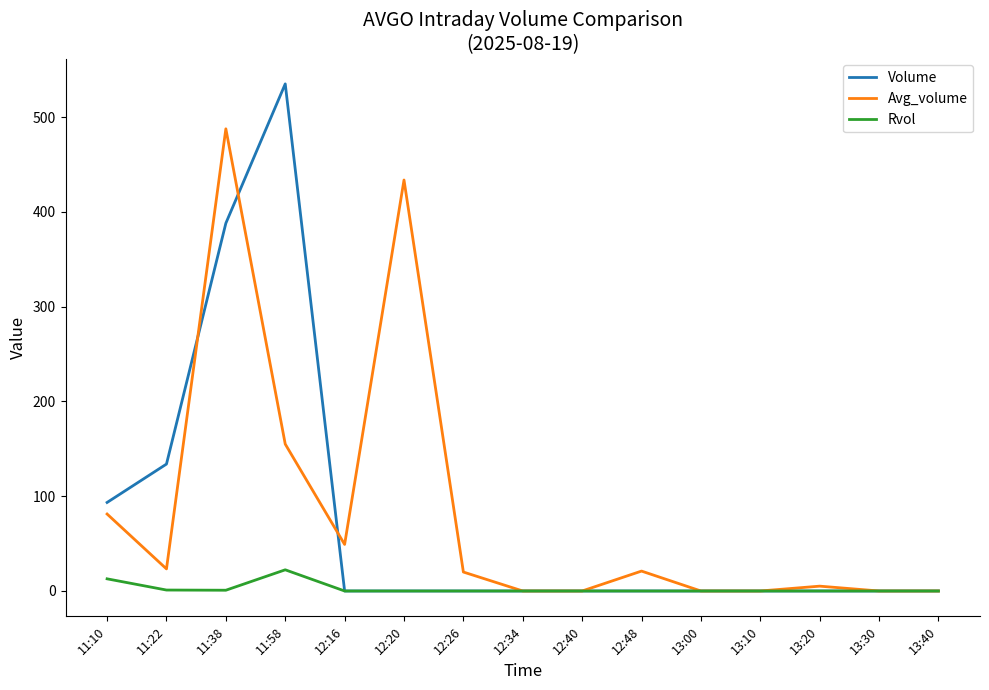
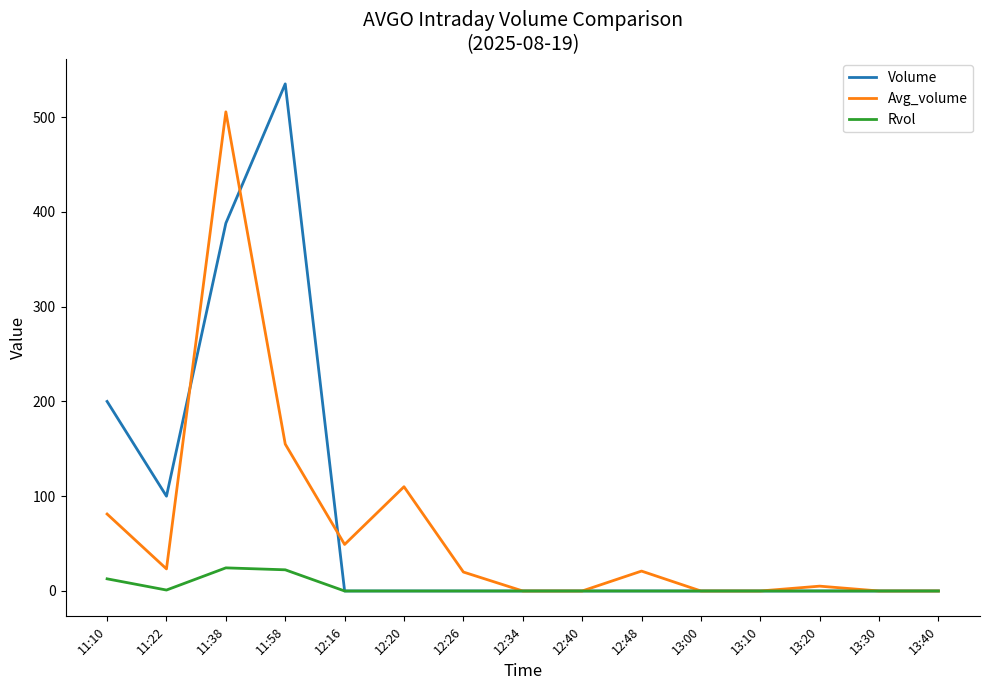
  {
    "Volume": {
-     "11:10": 90,
-     "11:22": 130,
+     "11:10": 200,
+     "11:22": 100,
      "11:38": 390,
      "11:58": 540
    },
    "Avg_volume": {
      "11:10": 80,
      "11:22": 20,
-     "11:38": 490,
+     "11:38": 510,
      "11:58": 160,
      "12:16": 50,
-     "12:20": 430,
+     "12:20": 110,
      "12:26": 20,
      "12:48": 20,
      "13:20": 10
    },
    "Rvol": {
      "11:10": 10,
      "11:22": 0,
-     "11:38": 0,
+     "11:38": 20,
      "11:58": 20
    }
  }
